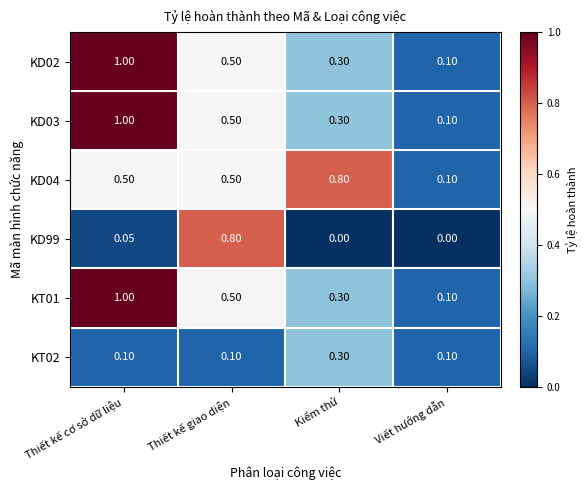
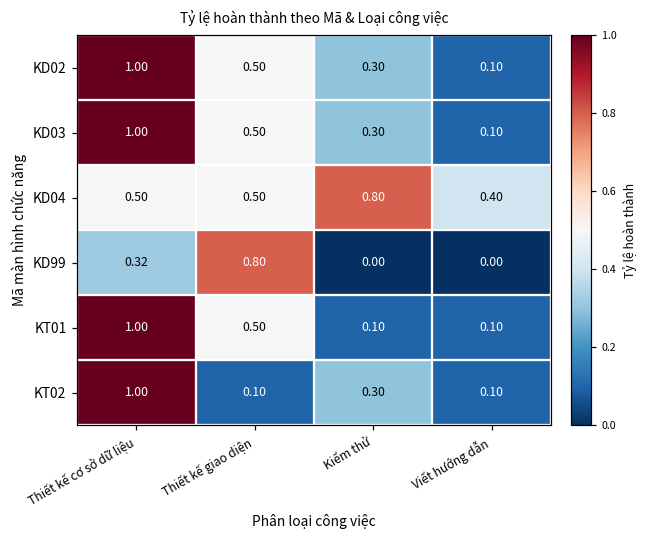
  {
    "KD02": {
      "Thiết kế cơ sở dữ liệu": 1.00,
      "Thiết kế giao diện": 0.50,
      "Kiểm thử": 0.30,
      "Viết hướng dẫn": 0.10
    },
    "KD03": {
      "Thiết kế cơ sở dữ liệu": 1.00,
      "Thiết kế giao diện": 0.50,
      "Kiểm thử": 0.30,
      "Viết hướng dẫn": 0.10
    },
    "KD04": {
      "Thiết kế cơ sở dữ liệu": 0.50,
      "Thiết kế giao diện": 0.50,
      "Kiểm thử": 0.80,
-     "Viết hướng dẫn": 0.10
+     "Viết hướng dẫn": 0.40
    },
    "KD99": {
-     "Thiết kế cơ sở dữ liệu": 0.05,
+     "Thiết kế cơ sở dữ liệu": 0.32,
      "Thiết kế giao diện": 0.80,
      "Kiểm thử": 0.00,
      "Viết hướng dẫn": 0.00
    },
    "KT01": {
      "Thiết kế cơ sở dữ liệu": 1.00,
      "Thiết kế giao diện": 0.50,
-     "Kiểm thử": 0.30,
+     "Kiểm thử": 0.10,
      "Viết hướng dẫn": 0.10
    },
    "KT02": {
-     "Thiết kế cơ sở dữ liệu": 0.10,
+     "Thiết kế cơ sở dữ liệu": 1.00,
      "Thiết kế giao diện": 0.10,
      "Kiểm thử": 0.30,
      "Viết hướng dẫn": 0.10
    }
  }
